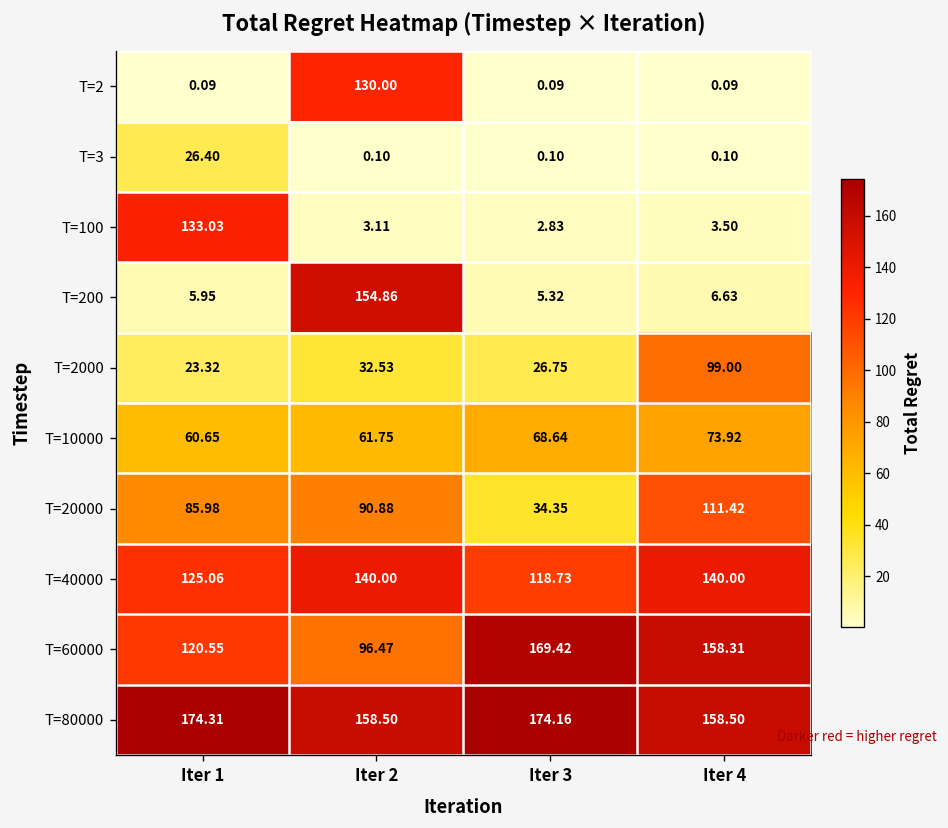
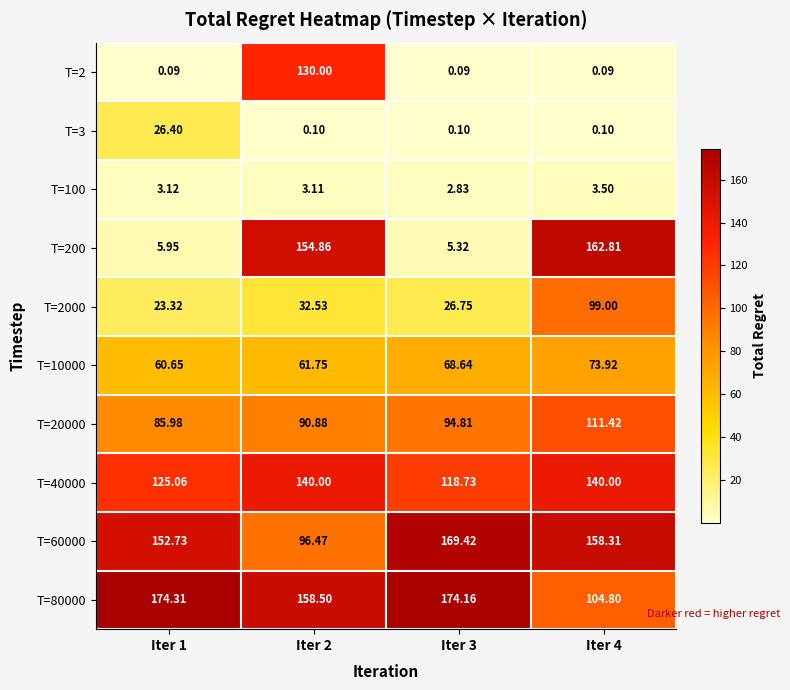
  {
    "T=2": {
      "Iter 1": 0.09,
      "Iter 2": 130.00,
      "Iter 3": 0.09,
      "Iter 4": 0.09
    },
    "T=3": {
      "Iter 1": 26.40,
      "Iter 2": 0.10,
      "Iter 3": 0.10,
      "Iter 4": 0.10
    },
    "T=100": {
-     "Iter 1": 133.03,
+     "Iter 1": 3.12,
      "Iter 2": 3.11,
      "Iter 3": 2.83,
      "Iter 4": 3.50
    },
    "T=200": {
      "Iter 1": 5.95,
      "Iter 2": 154.86,
      "Iter 3": 5.32,
-     "Iter 4": 6.63
+     "Iter 4": 162.81
    },
    "T=2000": {
      "Iter 1": 23.32,
      "Iter 2": 32.53,
      "Iter 3": 26.75,
      "Iter 4": 99.00
    },
    "T=10000": {
      "Iter 1": 60.65,
      "Iter 2": 61.75,
      "Iter 3": 68.64,
      "Iter 4": 73.92
    },
    "T=20000": {
      "Iter 1": 85.98,
      "Iter 2": 90.88,
-     "Iter 3": 34.35,
+     "Iter 3": 94.81,
      "Iter 4": 111.42
    },
    "T=40000": {
      "Iter 1": 125.06,
      "Iter 2": 140.00,
      "Iter 3": 118.73,
      "Iter 4": 140.00
    },
    "T=60000": {
-     "Iter 1": 120.55,
+     "Iter 1": 152.73,
      "Iter 2": 96.47,
      "Iter 3": 169.42,
      "Iter 4": 158.31
    },
    "T=80000": {
      "Iter 1": 174.31,
      "Iter 2": 158.50,
      "Iter 3": 174.16,
-     "Iter 4": 158.50
+     "Iter 4": 104.80
    }
  }
